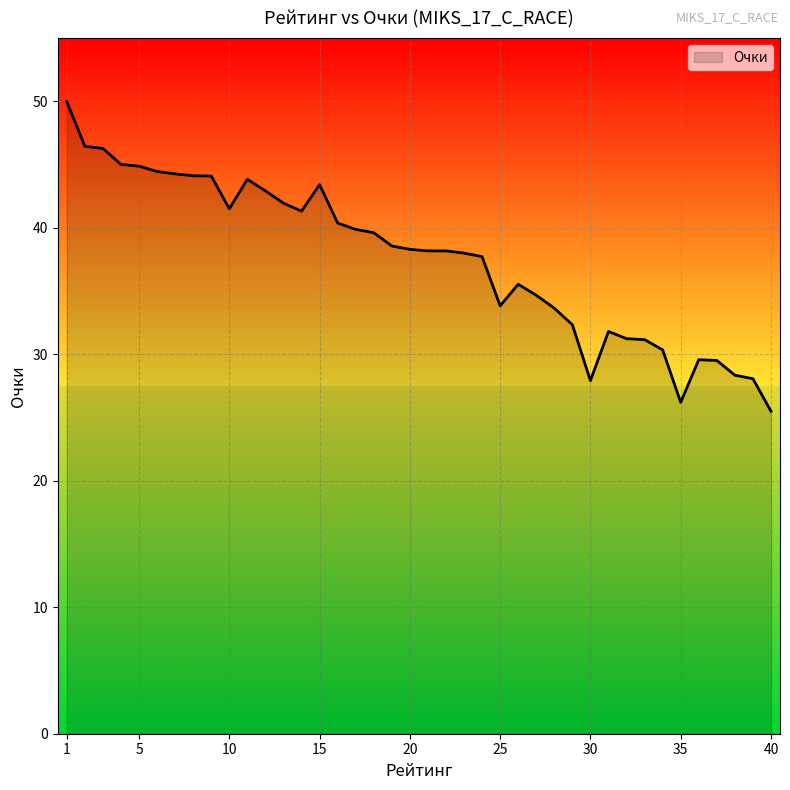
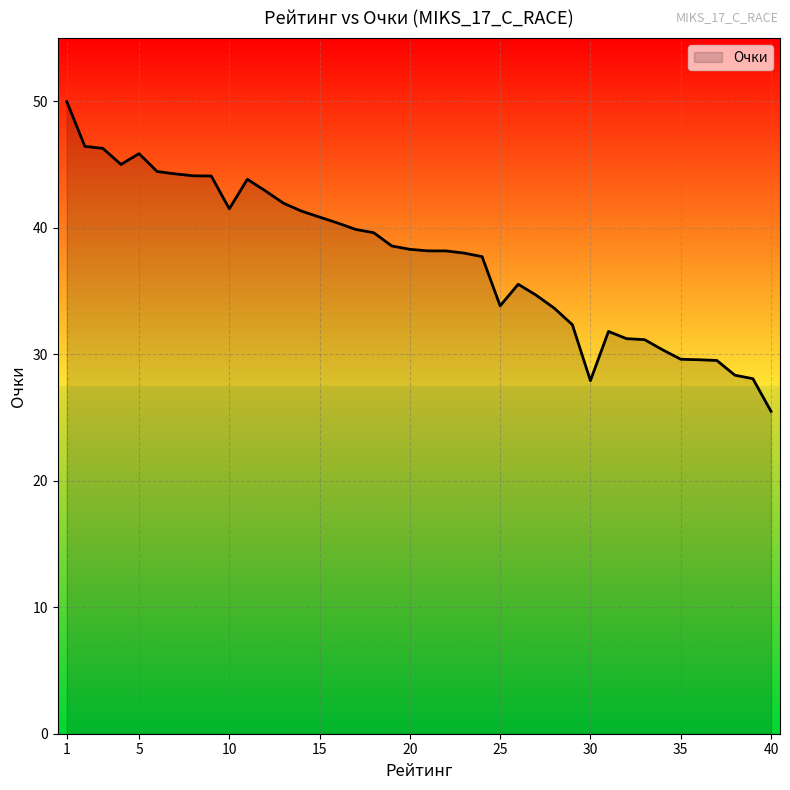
  {
    "1": 50.0,
-   "5": 44.9,
+   "5": 45.9,
    "10": 41.5,
-   "15": 43.4,
+   "15": 40.8,
    "20": 38.3,
    "25": 33.8,
    "30": 27.9,
-   "35": 26.2,
+   "35": 29.6,
    "40": 25.5
  }
